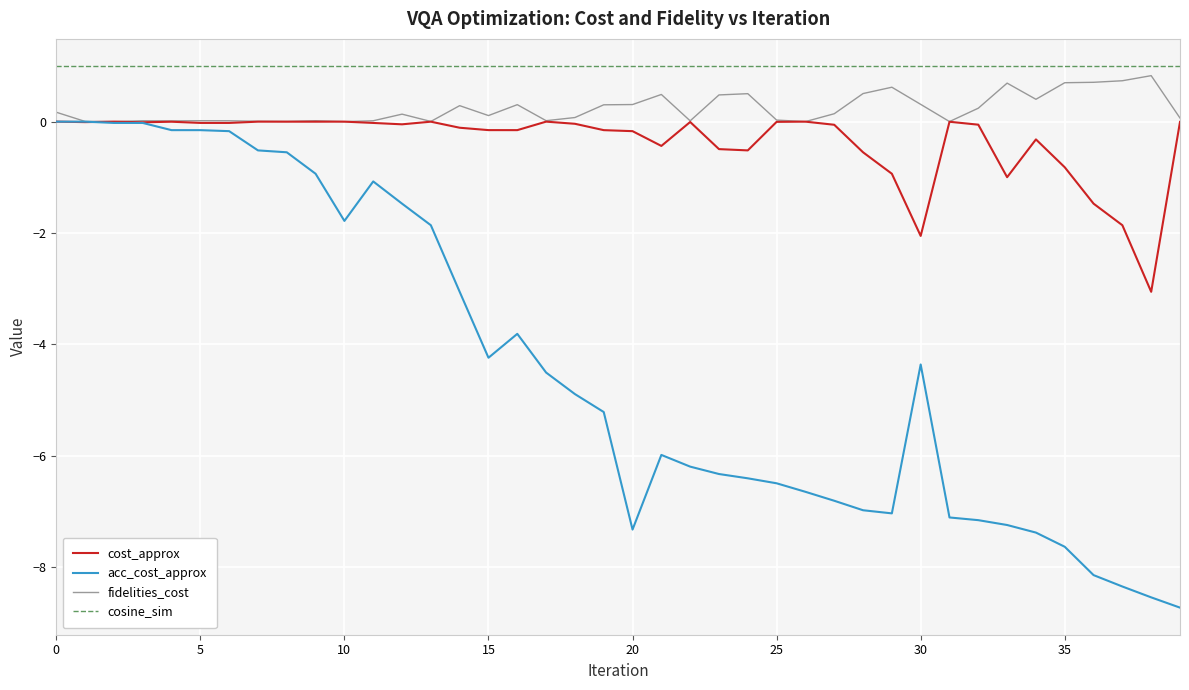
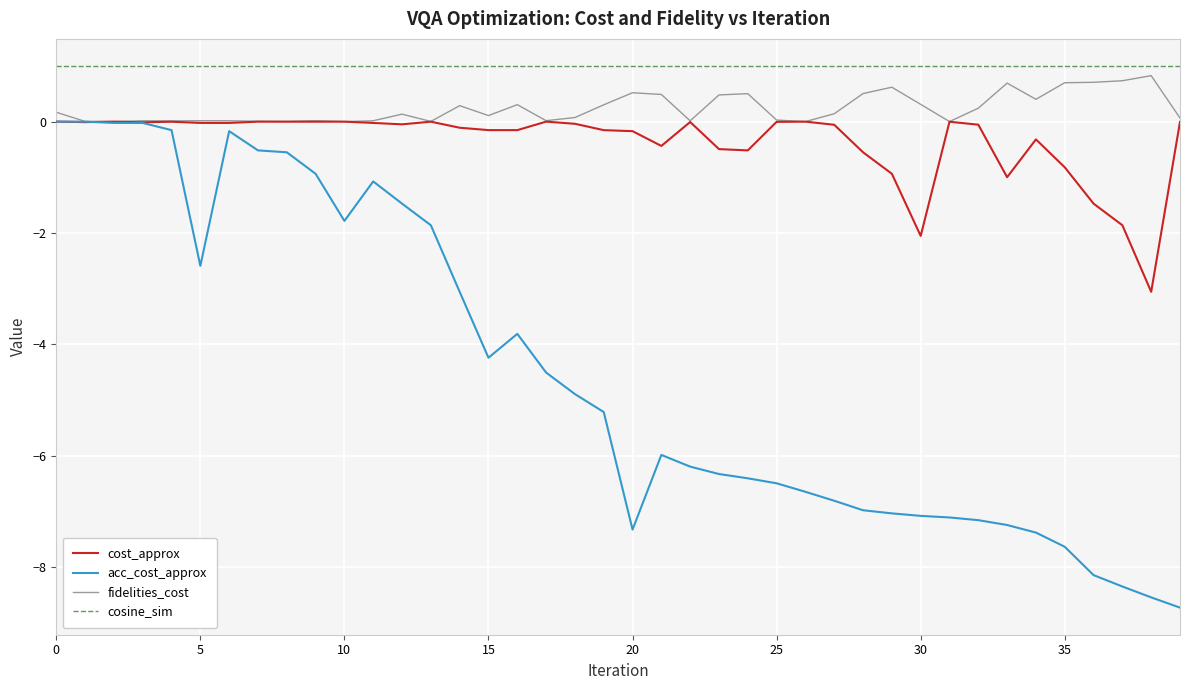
  {
    "cost_approx": {
      "15": -0.2,
      "20": -0.2,
      "30": -2.1,
      "35": -0.8
    },
    "acc_cost_approx": {
-     "5": -0.2,
+     "5": -2.6,
      "10": -1.8,
      "15": -4.2,
      "20": -7.3,
      "25": -6.5,
-     "30": -4.4,
+     "30": -7.1,
      "35": -7.6
    },
    "fidelities_cost": {
      "0": 0.2,
      "15": 0.1,
-     "20": 0.3,
+     "20": 0.5,
      "30": 0.3,
      "35": 0.7
    },
    "cosine_sim": {
      "0": 1.0,
      "5": 1.0,
      "10": 1.0,
      "15": 1.0,
      "20": 1.0,
      "25": 1.0,
      "30": 1.0,
      "35": 1.0
    }
  }
